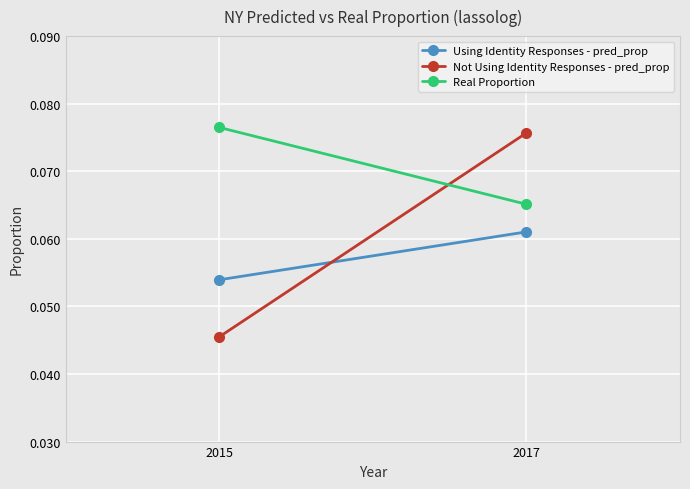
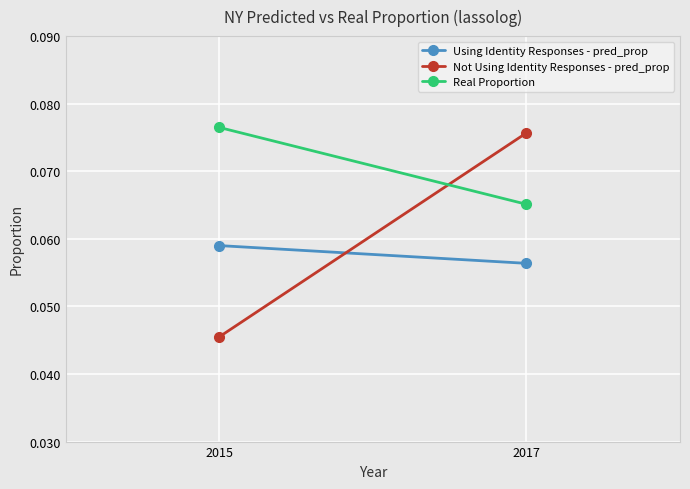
  {
    "Using Identity Responses - pred_prop": {
-     "2015": 0.054,
-     "2017": 0.061
+     "2015": 0.059,
+     "2017": 0.056
    },
    "Not Using Identity Responses - pred_prop": {
      "2015": 0.046,
      "2017": 0.076
    },
    "Real Proportion": {
      "2015": 0.076,
      "2017": 0.065
    }
  }
